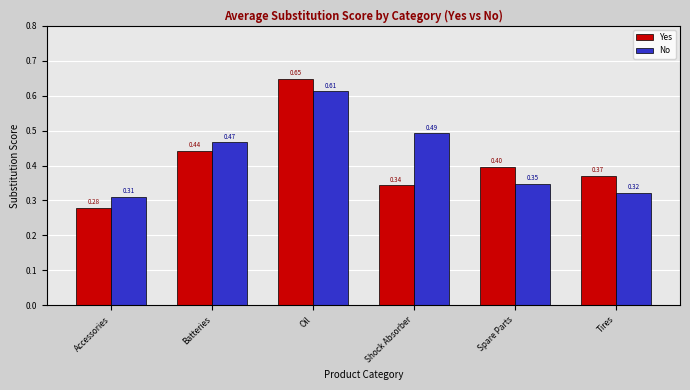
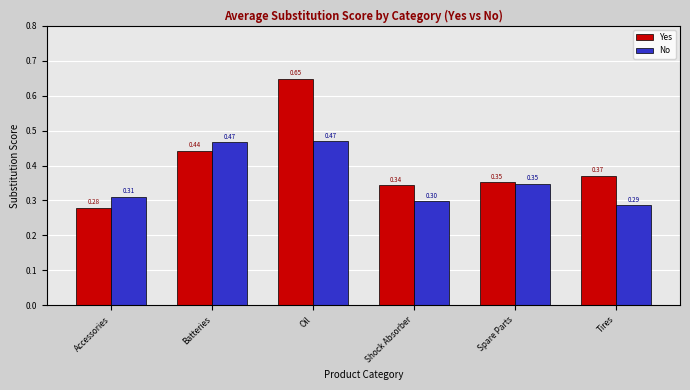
  {
    "Yes": {
      "Accessories": 0.28,
      "Batteries": 0.44,
      "Oil": 0.65,
      "Shock Absorber": 0.34,
-     "Spare Parts": 0.40,
+     "Spare Parts": 0.35,
      "Tires": 0.37
    },
    "No": {
      "Accessories": 0.31,
      "Batteries": 0.47,
-     "Oil": 0.61,
-     "Shock Absorber": 0.49,
+     "Oil": 0.47,
+     "Shock Absorber": 0.30,
      "Spare Parts": 0.35,
-     "Tires": 0.32
+     "Tires": 0.29
    }
  }
